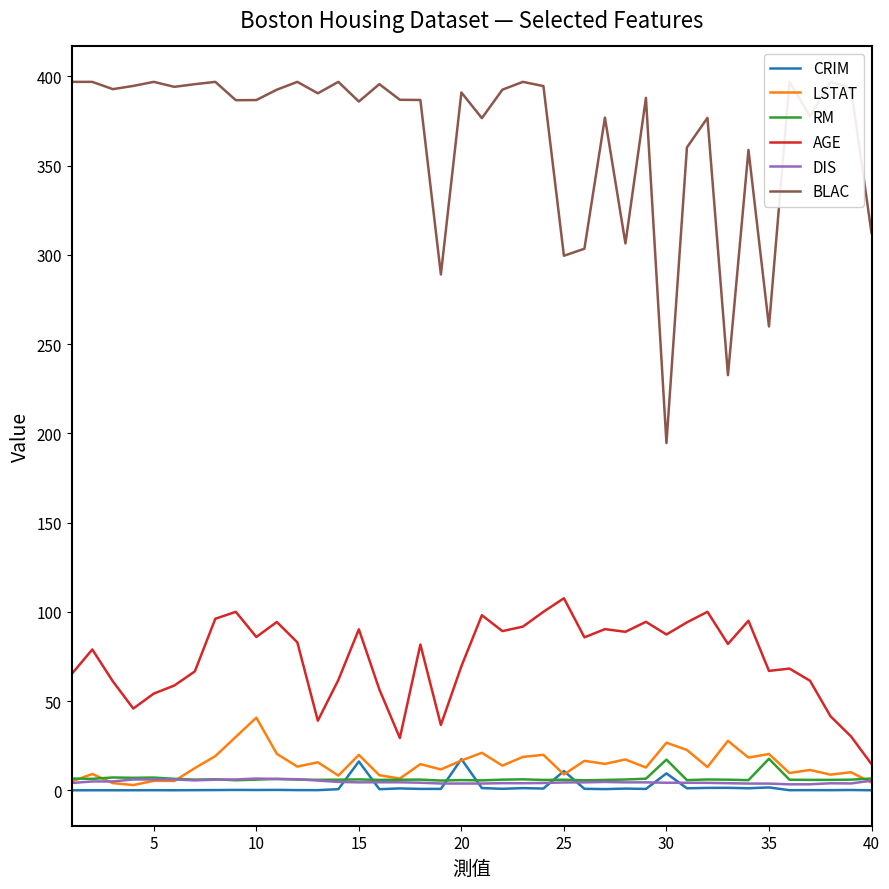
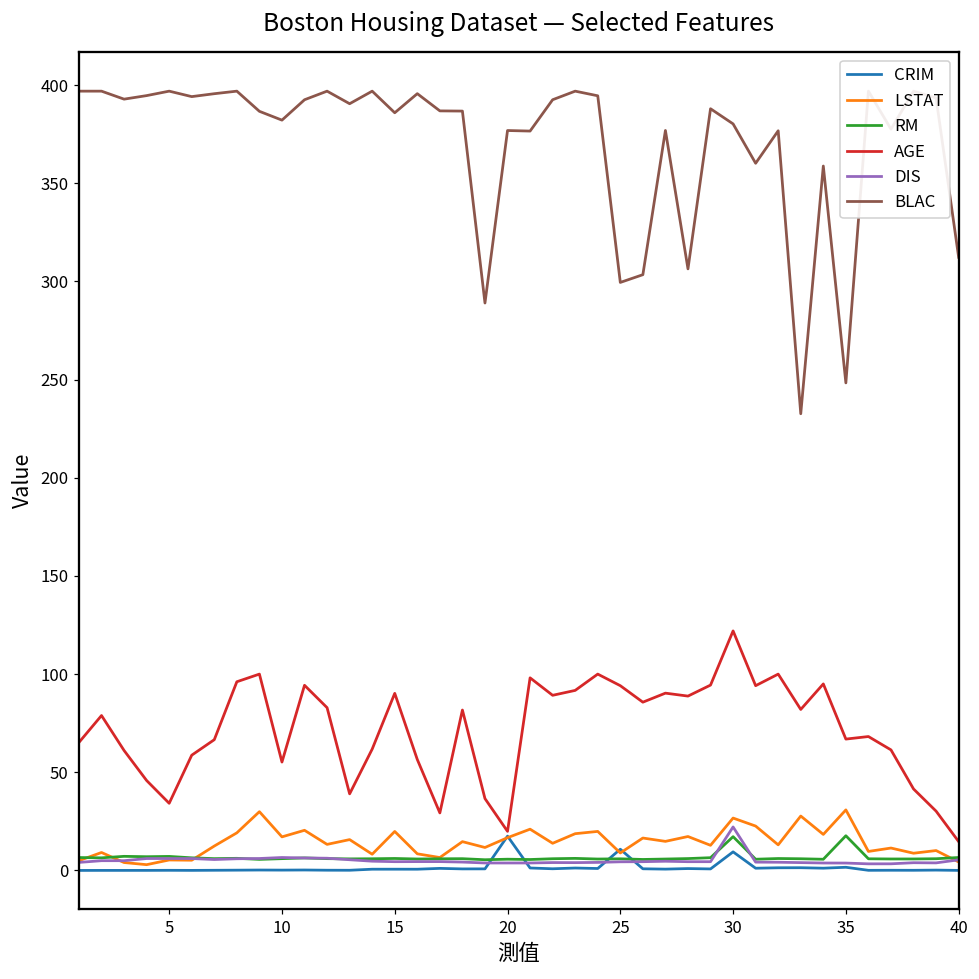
  {
    "CRIM": {
      "5": 0,
      "10": 0,
-     "15": 16,
+     "15": 1,
      "25": 11,
      "30": 9,
      "35": 2,
      "40": 0
    },
    "LSTAT": {
-     "10": 41,
+     "10": 17,
      "15": 20,
      "25": 9,
      "30": 27,
-     "35": 20
+     "35": 31
    },
    "RM": {
      "15": 6,
      "20": 6,
      "25": 6,
      "30": 17,
      "35": 18
    },
    "AGE": {
-     "5": 54,
-     "10": 86,
+     "5": 34,
+     "10": 55,
      "15": 90,
-     "20": 70,
-     "25": 108,
-     "30": 87,
+     "20": 20,
+     "25": 94,
+     "30": 122,
      "35": 67,
      "40": 15
    },
    "DIS": {
      "15": 4,
      "20": 4,
      "25": 4,
-     "30": 4,
+     "30": 22,
      "35": 4
    },
    "BLAC": {
      "5": 397,
-     "10": 387,
+     "10": 382,
      "15": 386,
-     "20": 391,
+     "20": 377,
      "25": 299,
-     "30": 195,
-     "35": 260,
+     "30": 380,
+     "35": 248,
      "40": 312
    }
  }
